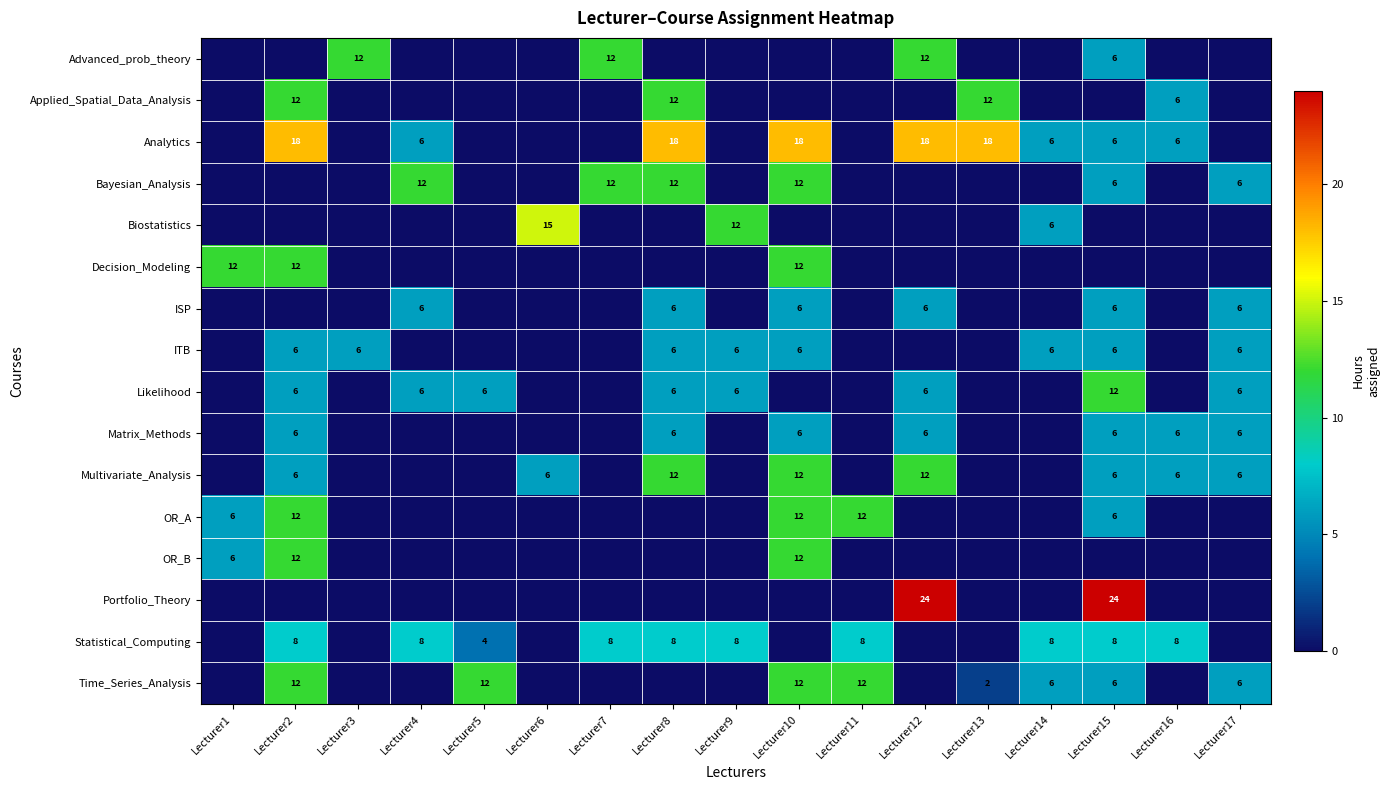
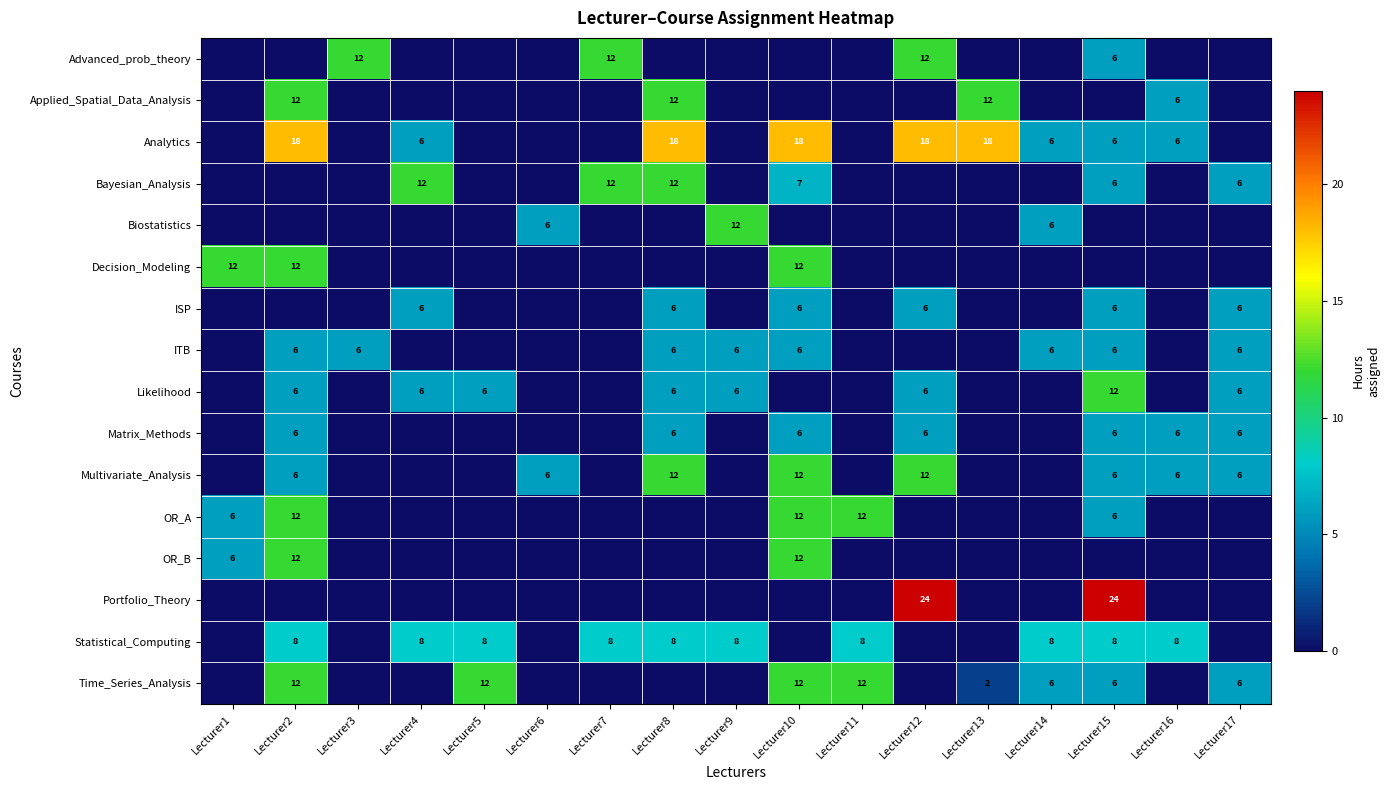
  {
    "Advanced_prob_theory": {
      "Lecturer3": 12,
      "Lecturer7": 12,
      "Lecturer12": 12,
      "Lecturer15": 6
    },
    "Applied_Spatial_Data_Analysis": {
      "Lecturer2": 12,
      "Lecturer8": 12,
      "Lecturer13": 12,
      "Lecturer16": 6
    },
    "Analytics": {
      "Lecturer2": 18,
      "Lecturer4": 6,
      "Lecturer8": 18,
      "Lecturer10": 18,
      "Lecturer12": 18,
      "Lecturer13": 18,
      "Lecturer14": 6,
      "Lecturer15": 6,
      "Lecturer16": 6
    },
    "Bayesian_Analysis": {
      "Lecturer4": 12,
      "Lecturer7": 12,
      "Lecturer8": 12,
-     "Lecturer10": 12,
+     "Lecturer10": 7,
      "Lecturer15": 6,
      "Lecturer17": 6
    },
    "Biostatistics": {
-     "Lecturer6": 15,
+     "Lecturer6": 6,
      "Lecturer9": 12,
      "Lecturer14": 6
    },
    "Decision_Modeling": {
      "Lecturer1": 12,
      "Lecturer2": 12,
      "Lecturer10": 12
    },
    "ISP": {
      "Lecturer4": 6,
      "Lecturer8": 6,
      "Lecturer10": 6,
      "Lecturer12": 6,
      "Lecturer15": 6,
      "Lecturer17": 6
    },
    "ITB": {
      "Lecturer2": 6,
      "Lecturer3": 6,
      "Lecturer8": 6,
      "Lecturer9": 6,
      "Lecturer10": 6,
      "Lecturer14": 6,
      "Lecturer15": 6,
      "Lecturer17": 6
    },
    "Likelihood": {
      "Lecturer2": 6,
      "Lecturer4": 6,
      "Lecturer5": 6,
      "Lecturer8": 6,
      "Lecturer9": 6,
      "Lecturer12": 6,
      "Lecturer15": 12,
      "Lecturer17": 6
    },
    "Matrix_Methods": {
      "Lecturer2": 6,
      "Lecturer8": 6,
      "Lecturer10": 6,
      "Lecturer12": 6,
      "Lecturer15": 6,
      "Lecturer16": 6,
      "Lecturer17": 6
    },
    "Multivariate_Analysis": {
      "Lecturer2": 6,
      "Lecturer6": 6,
      "Lecturer8": 12,
      "Lecturer10": 12,
      "Lecturer12": 12,
      "Lecturer15": 6,
      "Lecturer16": 6,
      "Lecturer17": 6
    },
    "OR_A": {
      "Lecturer1": 6,
      "Lecturer2": 12,
      "Lecturer10": 12,
      "Lecturer11": 12,
      "Lecturer15": 6
    },
    "OR_B": {
      "Lecturer1": 6,
      "Lecturer2": 12,
      "Lecturer10": 12
    },
    "Portfolio_Theory": {
      "Lecturer12": 24,
      "Lecturer15": 24
    },
    "Statistical_Computing": {
      "Lecturer2": 8,
      "Lecturer4": 8,
-     "Lecturer5": 4,
+     "Lecturer5": 8,
      "Lecturer7": 8,
      "Lecturer8": 8,
      "Lecturer9": 8,
      "Lecturer11": 8,
      "Lecturer14": 8,
      "Lecturer15": 8,
      "Lecturer16": 8
    },
    "Time_Series_Analysis": {
      "Lecturer2": 12,
      "Lecturer5": 12,
      "Lecturer10": 12,
      "Lecturer11": 12,
      "Lecturer13": 2,
      "Lecturer14": 6,
      "Lecturer15": 6,
      "Lecturer17": 6
    }
  }
